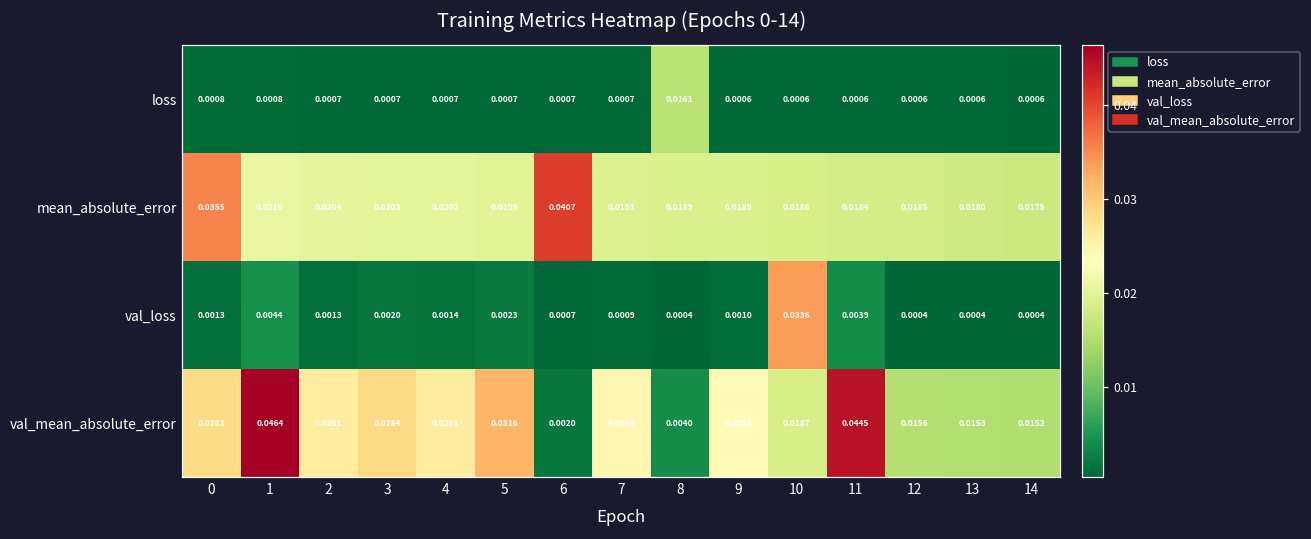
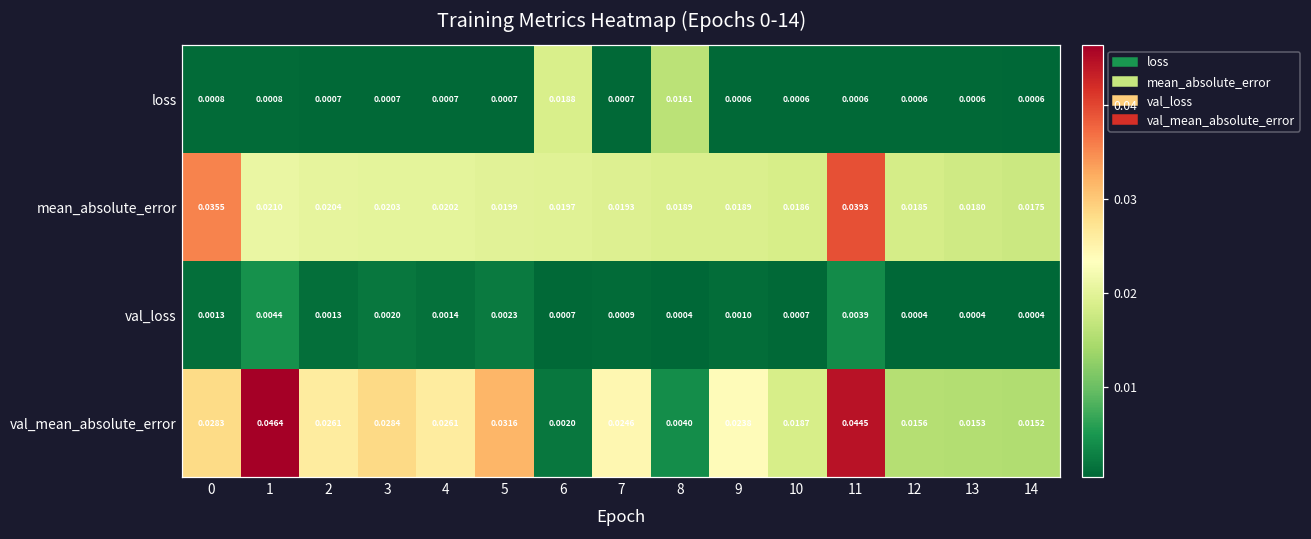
  {
    "loss": {
      "0": 0.0008,
      "1": 0.0008,
      "2": 0.0007,
      "3": 0.0007,
      "4": 0.0007,
      "5": 0.0007,
-     "6": 0.0007,
+     "6": 0.0188,
      "7": 0.0007,
      "8": 0.0161,
      "9": 0.0006,
      "10": 0.0006,
      "11": 0.0006,
      "12": 0.0006,
      "13": 0.0006,
      "14": 0.0006
    },
    "mean_absolute_error": {
      "0": 0.0355,
      "1": 0.0210,
      "2": 0.0204,
      "3": 0.0203,
      "4": 0.0202,
      "5": 0.0199,
-     "6": 0.0407,
+     "6": 0.0197,
      "7": 0.0193,
      "8": 0.0189,
      "9": 0.0189,
      "10": 0.0186,
-     "11": 0.0184,
+     "11": 0.0393,
      "12": 0.0185,
      "13": 0.0180,
      "14": 0.0175
    },
    "val_loss": {
      "0": 0.0013,
      "1": 0.0044,
      "2": 0.0013,
      "3": 0.0020,
      "4": 0.0014,
      "5": 0.0023,
      "6": 0.0007,
      "7": 0.0009,
      "8": 0.0004,
      "9": 0.0010,
-     "10": 0.0336,
+     "10": 0.0007,
      "11": 0.0039,
      "12": 0.0004,
      "13": 0.0004,
      "14": 0.0004
    },
    "val_mean_absolute_error": {
      "0": 0.0283,
      "1": 0.0464,
      "2": 0.0261,
      "3": 0.0284,
      "4": 0.0261,
      "5": 0.0316,
      "6": 0.0020,
      "7": 0.0246,
      "8": 0.0040,
      "9": 0.0238,
      "10": 0.0187,
      "11": 0.0445,
      "12": 0.0156,
      "13": 0.0153,
      "14": 0.0152
    }
  }
